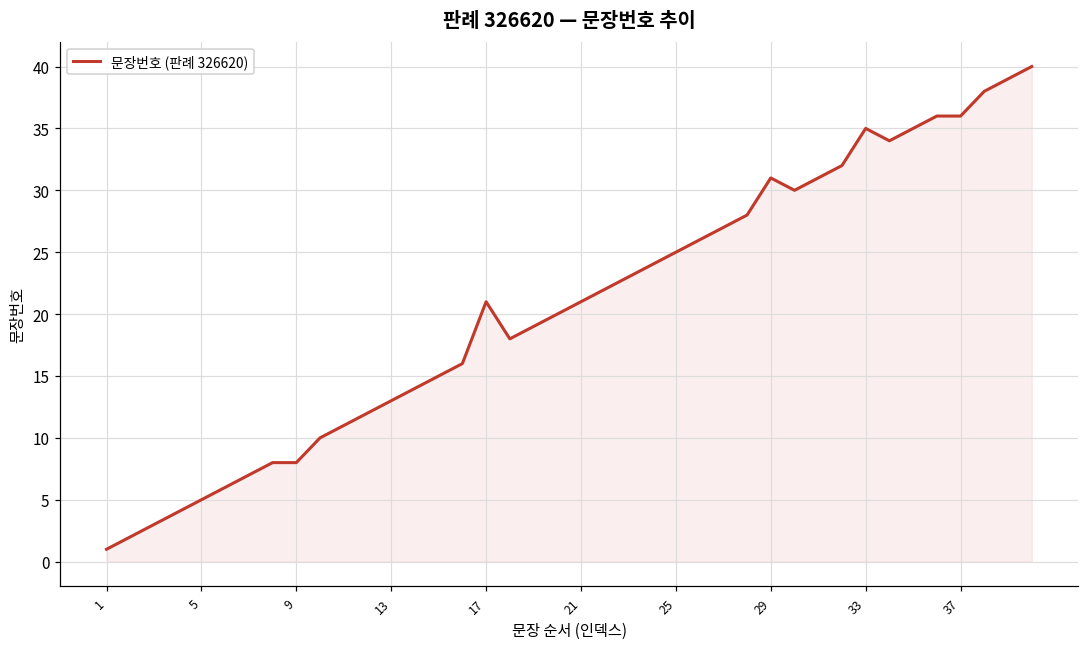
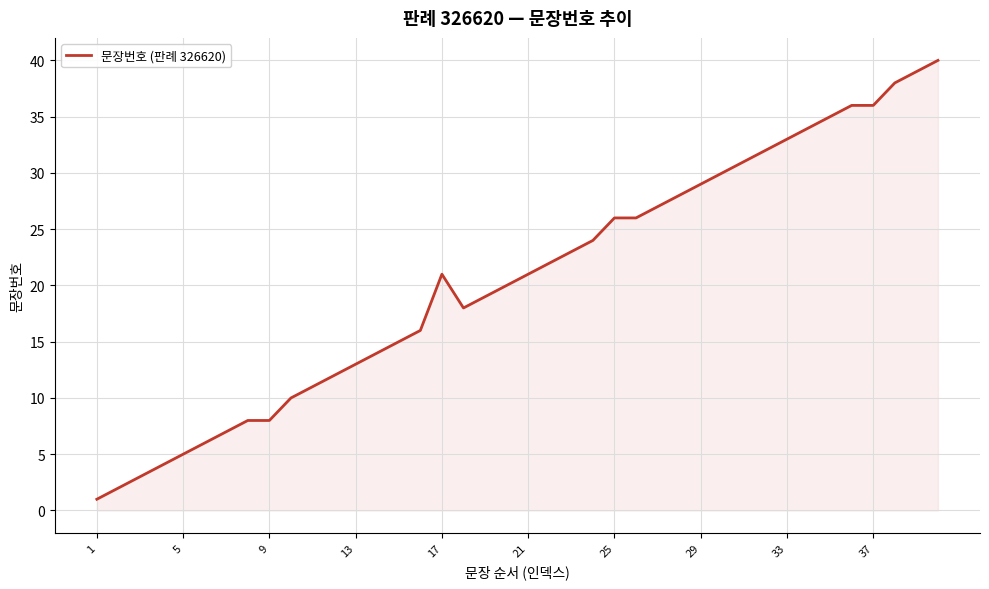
  {
    "1": 1,
    "5": 5,
    "9": 8,
    "13": 13,
    "17": 21,
    "21": 21,
-   "25": 25,
-   "29": 31,
-   "33": 35,
+   "25": 26,
+   "29": 29,
+   "33": 33,
    "37": 36
  }
